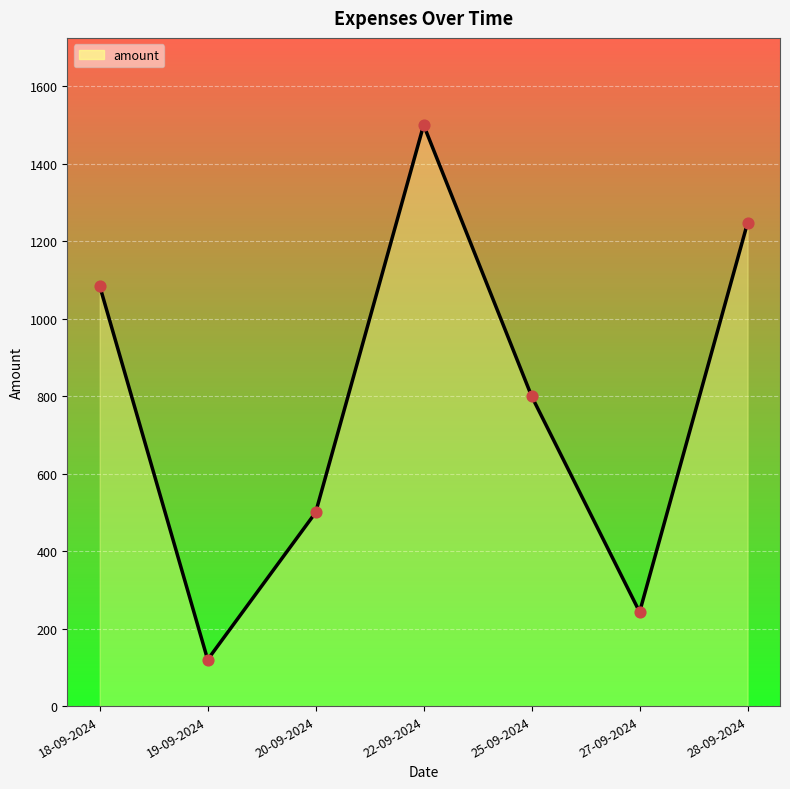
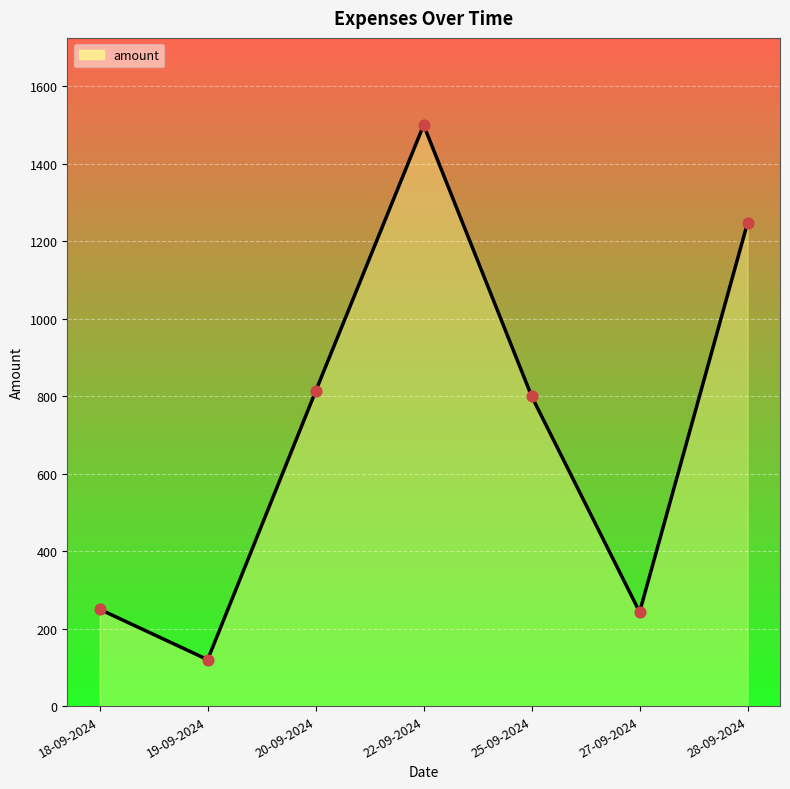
  {
-   "18-09-2024": 1090,
+   "18-09-2024": 250,
    "19-09-2024": 120,
-   "20-09-2024": 500,
+   "20-09-2024": 810,
    "22-09-2024": 1500,
    "25-09-2024": 800,
    "27-09-2024": 240,
    "28-09-2024": 1250
  }
